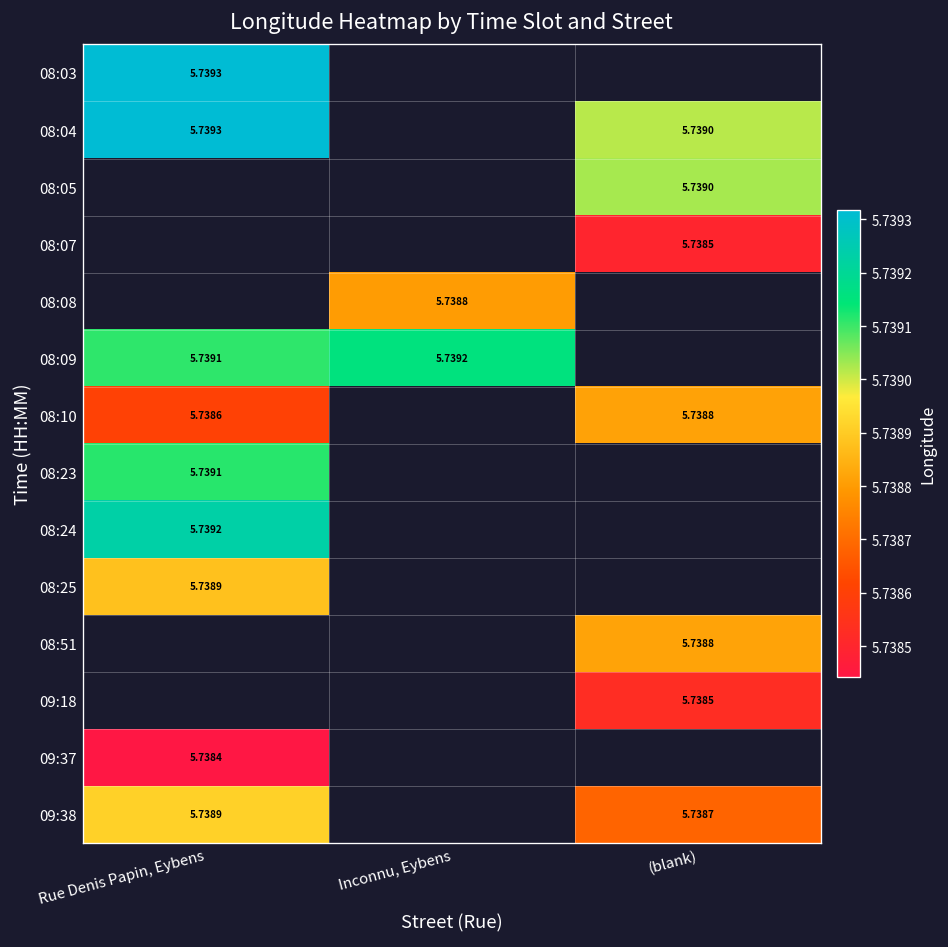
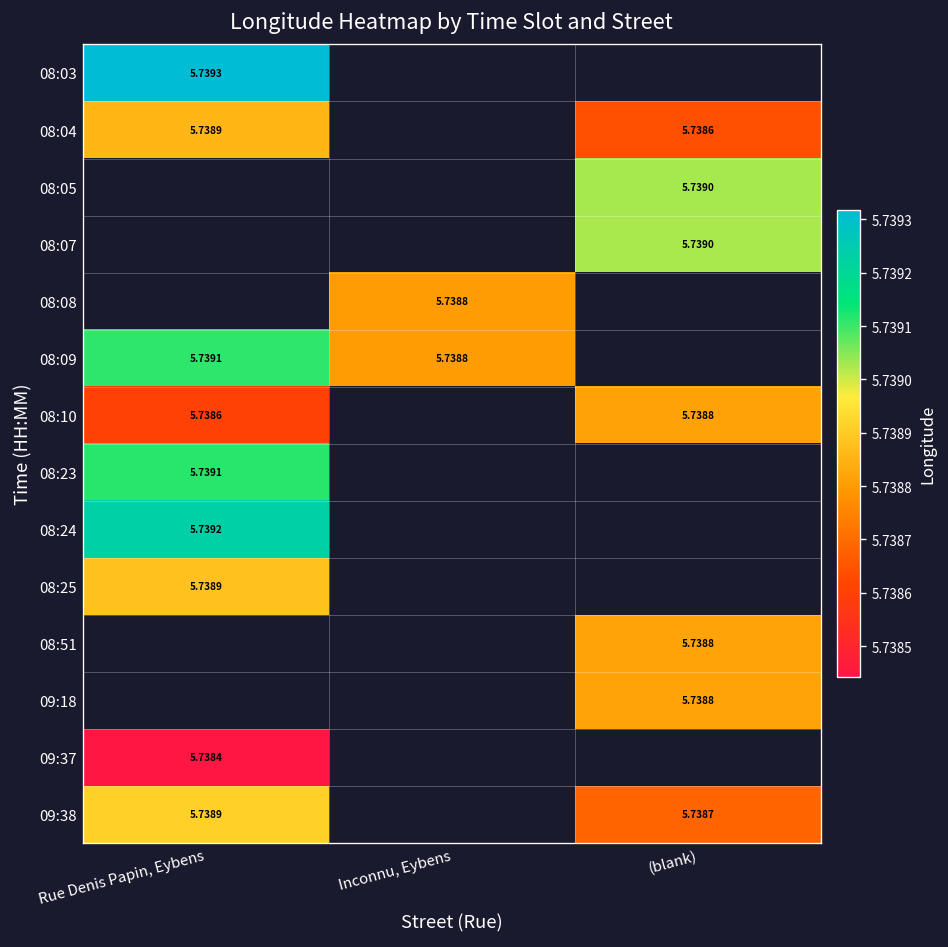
  {
    "08:03": {
      "Rue Denis Papin, Eybens": 5.7393
    },
    "08:04": {
-     "Rue Denis Papin, Eybens": 5.7393,
-     "(blank)": 5.7390
+     "Rue Denis Papin, Eybens": 5.7389,
+     "(blank)": 5.7386
    },
    "08:05": {
      "(blank)": 5.7390
    },
    "08:07": {
-     "(blank)": 5.7385
+     "(blank)": 5.7390
    },
    "08:08": {
      "Inconnu, Eybens": 5.7388
    },
    "08:09": {
      "Rue Denis Papin, Eybens": 5.7391,
-     "Inconnu, Eybens": 5.7392
+     "Inconnu, Eybens": 5.7388
    },
    "08:10": {
      "Rue Denis Papin, Eybens": 5.7386,
      "(blank)": 5.7388
    },
    "08:23": {
      "Rue Denis Papin, Eybens": 5.7391
    },
    "08:24": {
      "Rue Denis Papin, Eybens": 5.7392
    },
    "08:25": {
      "Rue Denis Papin, Eybens": 5.7389
    },
    "08:51": {
      "(blank)": 5.7388
    },
    "09:18": {
-     "(blank)": 5.7385
+     "(blank)": 5.7388
    },
    "09:37": {
      "Rue Denis Papin, Eybens": 5.7384
    },
    "09:38": {
      "Rue Denis Papin, Eybens": 5.7389,
      "(blank)": 5.7387
    }
  }
